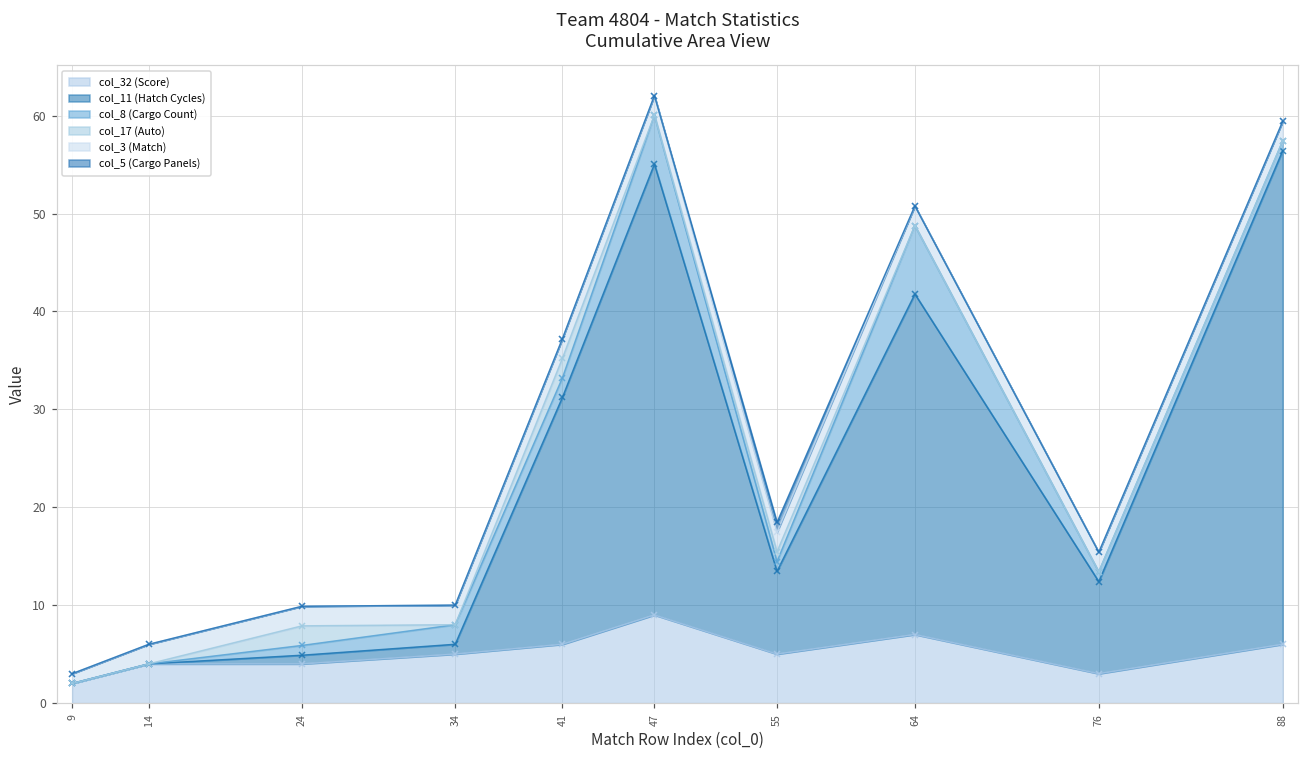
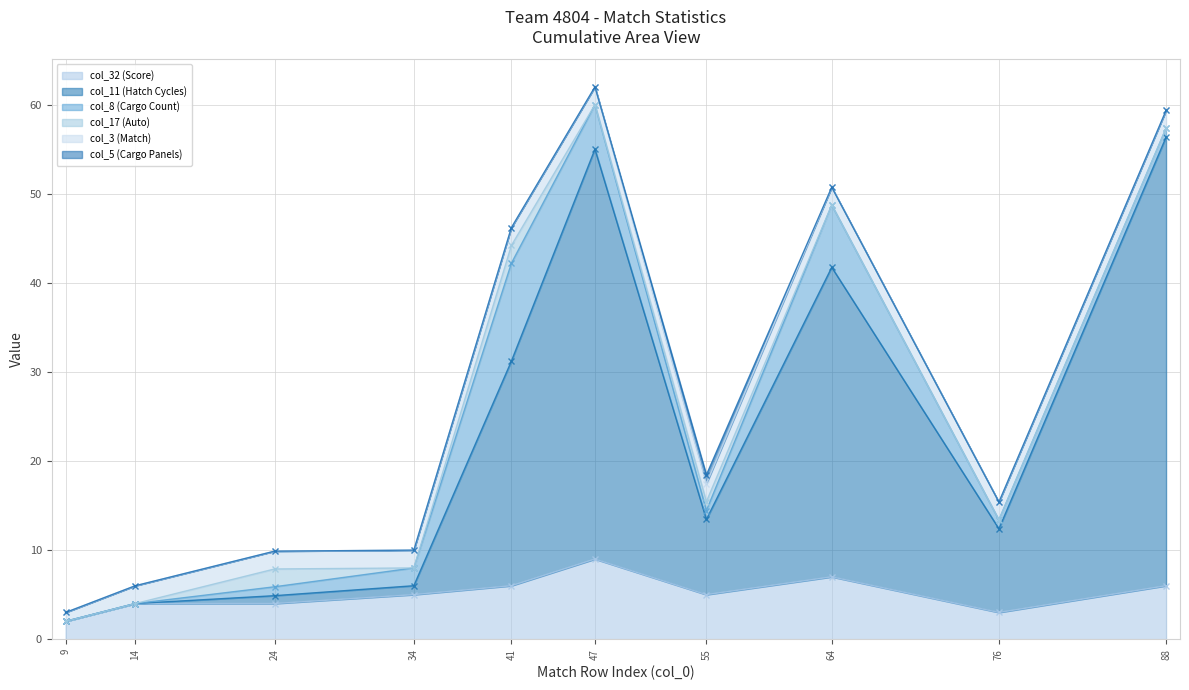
  {
    "col_8 (Cargo Count)": {
      "24": 1,
-     "41": 2,
+     "41": 11,
      "55": 1
    }
  }
